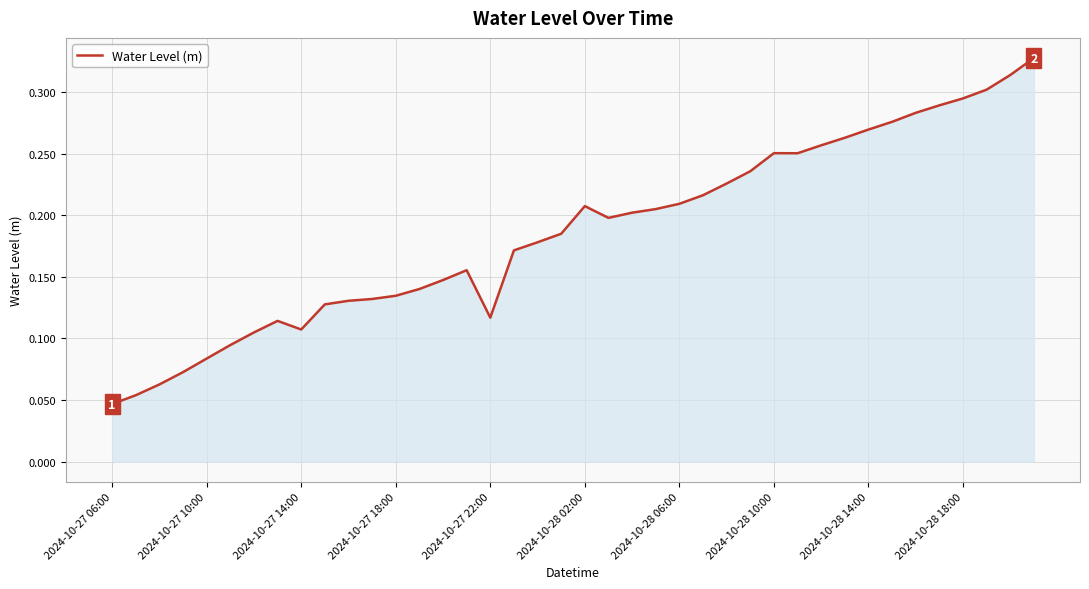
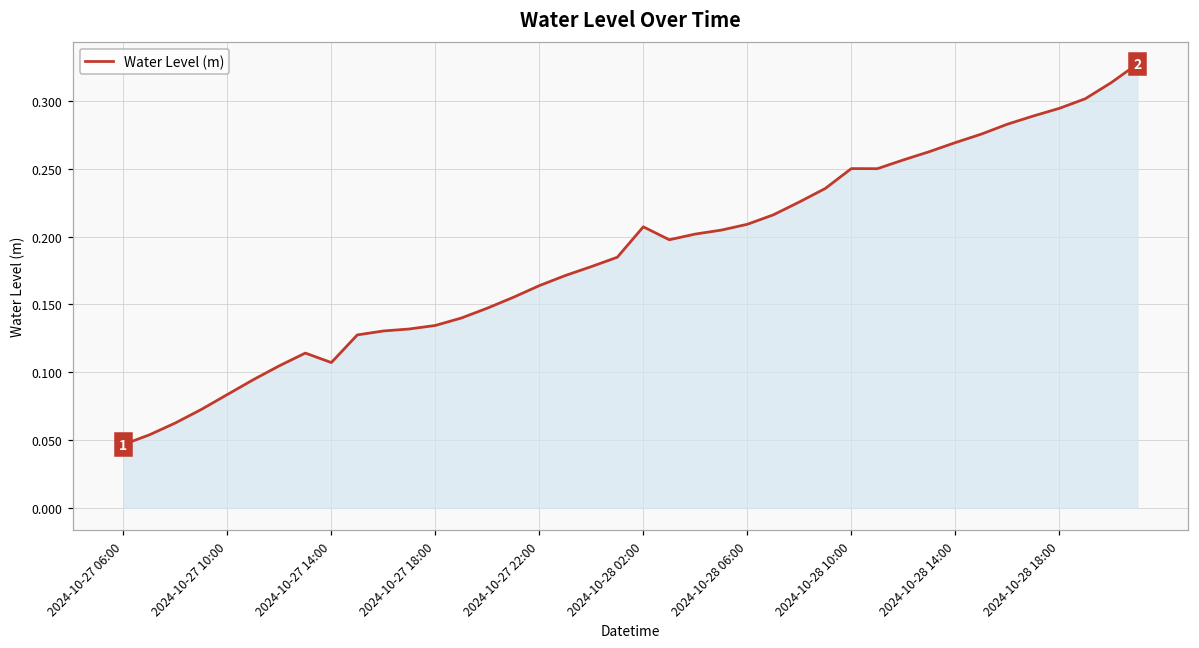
  {
    "2024-10-27 10:00": 0.084,
    "2024-10-27 14:00": 0.107,
    "2024-10-27 18:00": 0.135,
-   "2024-10-27 22:00": 0.117,
+   "2024-10-27 22:00": 0.164,
    "2024-10-28 02:00": 0.207,
    "2024-10-28 06:00": 0.209,
    "2024-10-28 10:00": 0.250,
    "2024-10-28 14:00": 0.269,
    "2024-10-28 18:00": 0.295
  }
